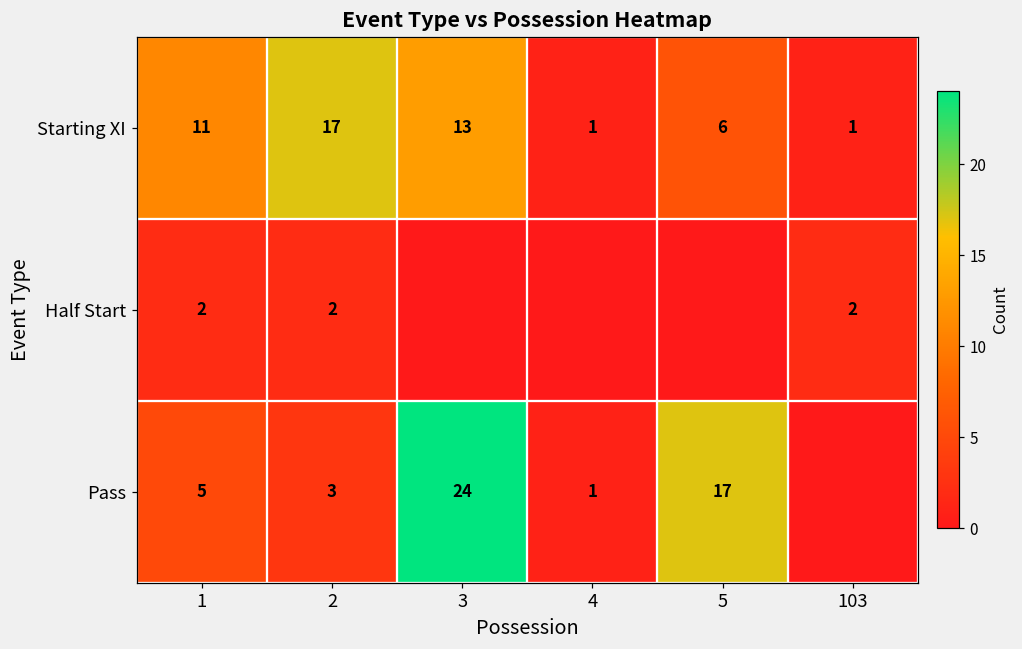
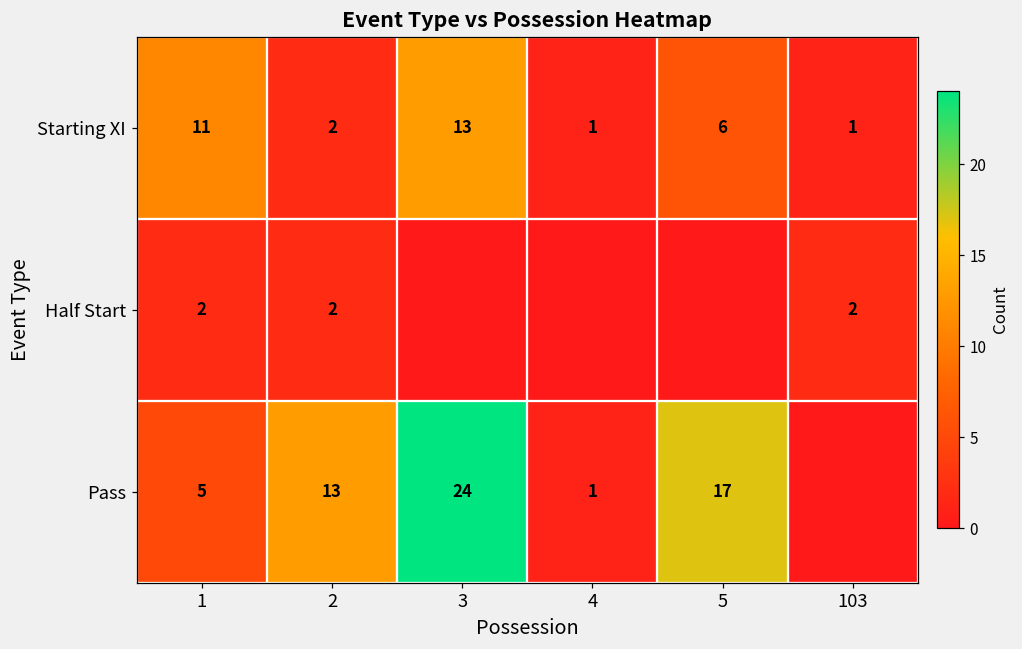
  {
    "Starting XI": {
      "1": 11,
-     "2": 17,
+     "2": 2,
      "3": 13,
      "4": 1,
      "5": 6,
      "103": 1
    },
    "Half Start": {
      "1": 2,
      "2": 2,
      "103": 2
    },
    "Pass": {
      "1": 5,
-     "2": 3,
+     "2": 13,
      "3": 24,
      "4": 1,
      "5": 17
    }
  }
